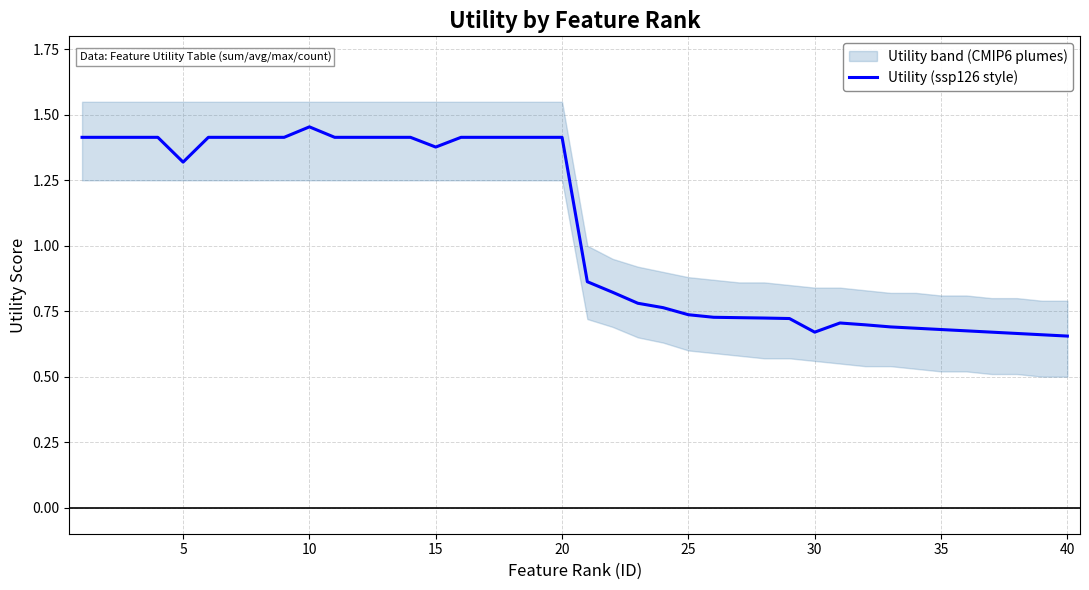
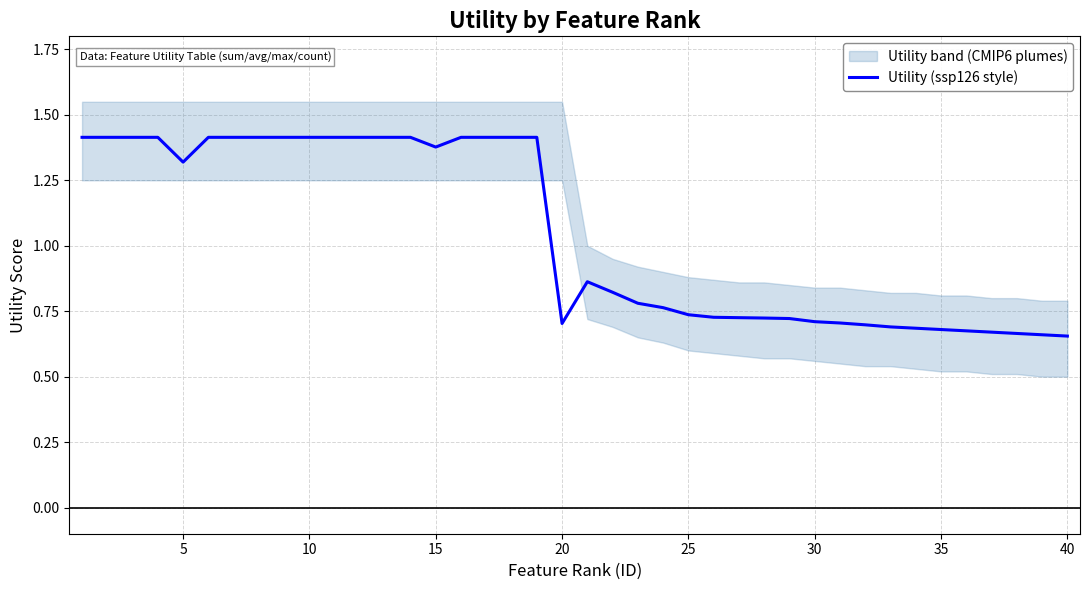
  {
    "Utility (ssp126 style)": {
      "5": 1.32,
-     "10": 1.45,
+     "10": 1.41,
      "15": 1.38,
-     "20": 1.41,
+     "20": 0.70,
      "25": 0.74,
-     "30": 0.67,
+     "30": 0.71,
      "35": 0.68,
      "40": 0.66
    }
  }
